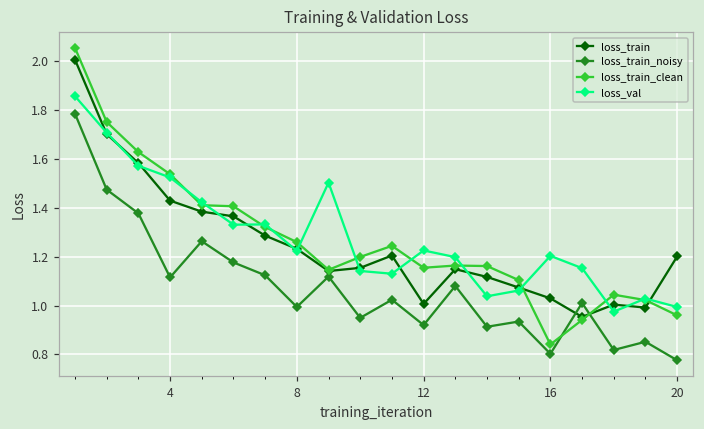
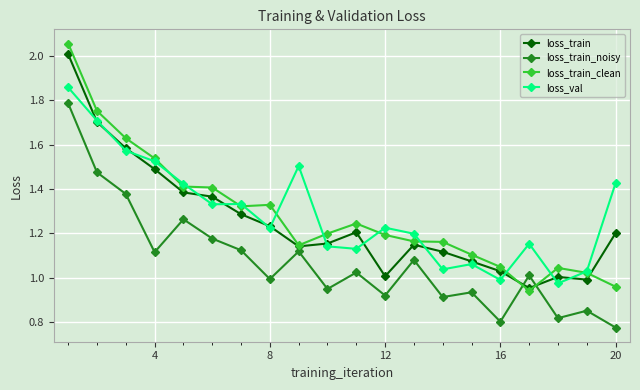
  {
    "loss_train": {
-     "4": 1.43,
+     "4": 1.49,
      "12": 1.01,
      "16": 1.03,
      "20": 1.20
    },
    "loss_train_noisy": {
      "4": 1.12,
      "8": 0.99,
      "12": 0.92,
      "16": 0.80,
      "20": 0.78
    },
    "loss_train_clean": {
      "4": 1.54,
-     "8": 1.26,
-     "12": 1.15,
-     "16": 0.84,
+     "8": 1.33,
+     "12": 1.19,
+     "16": 1.05,
      "20": 0.96
    },
    "loss_val": {
      "4": 1.52,
      "12": 1.23,
-     "16": 1.20,
-     "20": 0.99
+     "16": 0.99,
+     "20": 1.43
    }
  }
